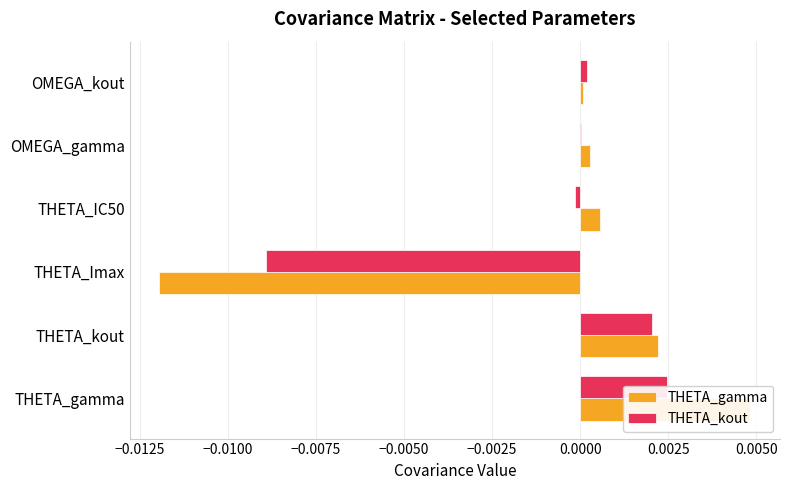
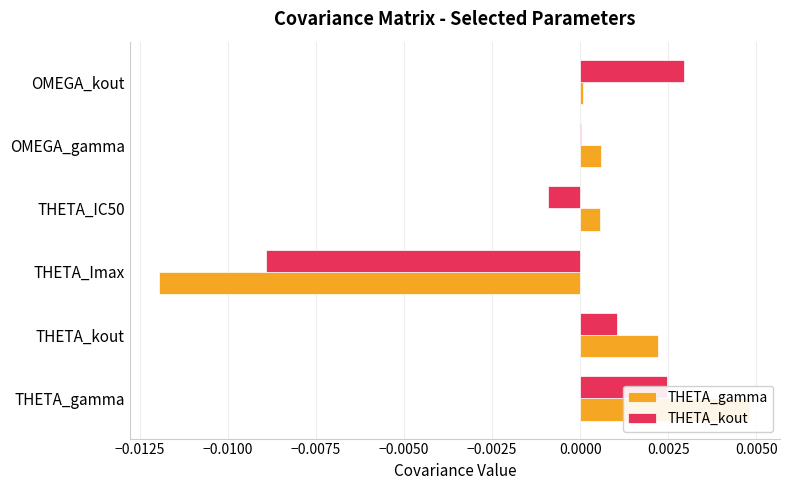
  {
    "THETA_gamma": {
      "OMEGA_kout": 0.0001,
-     "OMEGA_gamma": 0.0003,
+     "OMEGA_gamma": 0.0006,
      "THETA_IC50": 0.0006,
      "THETA_Imax": -0.0119,
      "THETA_kout": 0.0022
    },
    "THETA_kout": {
-     "OMEGA_kout": 0.0002,
-     "THETA_IC50": -0.0001,
+     "OMEGA_kout": 0.0029,
+     "THETA_IC50": -0.0009,
      "THETA_Imax": -0.0089,
-     "THETA_kout": 0.0020
+     "THETA_kout": 0.0010
    }
  }
